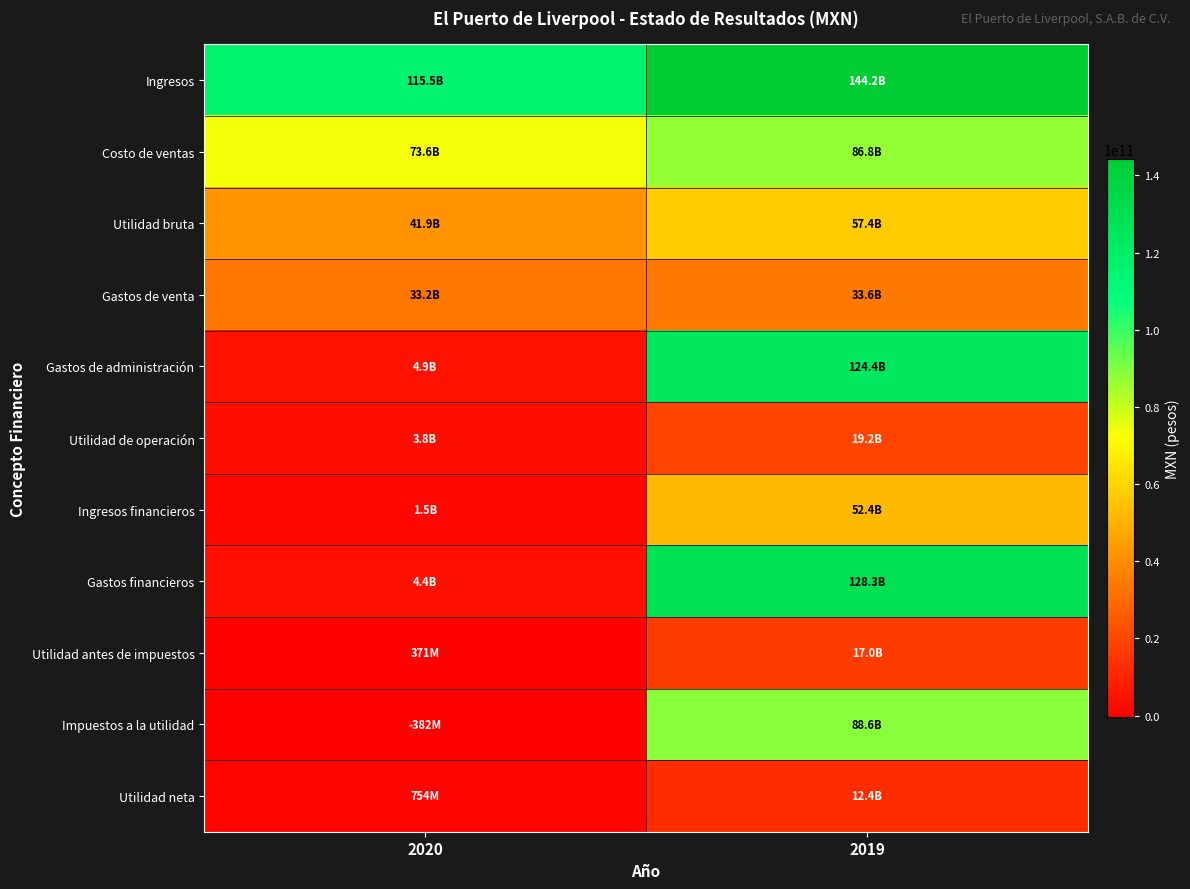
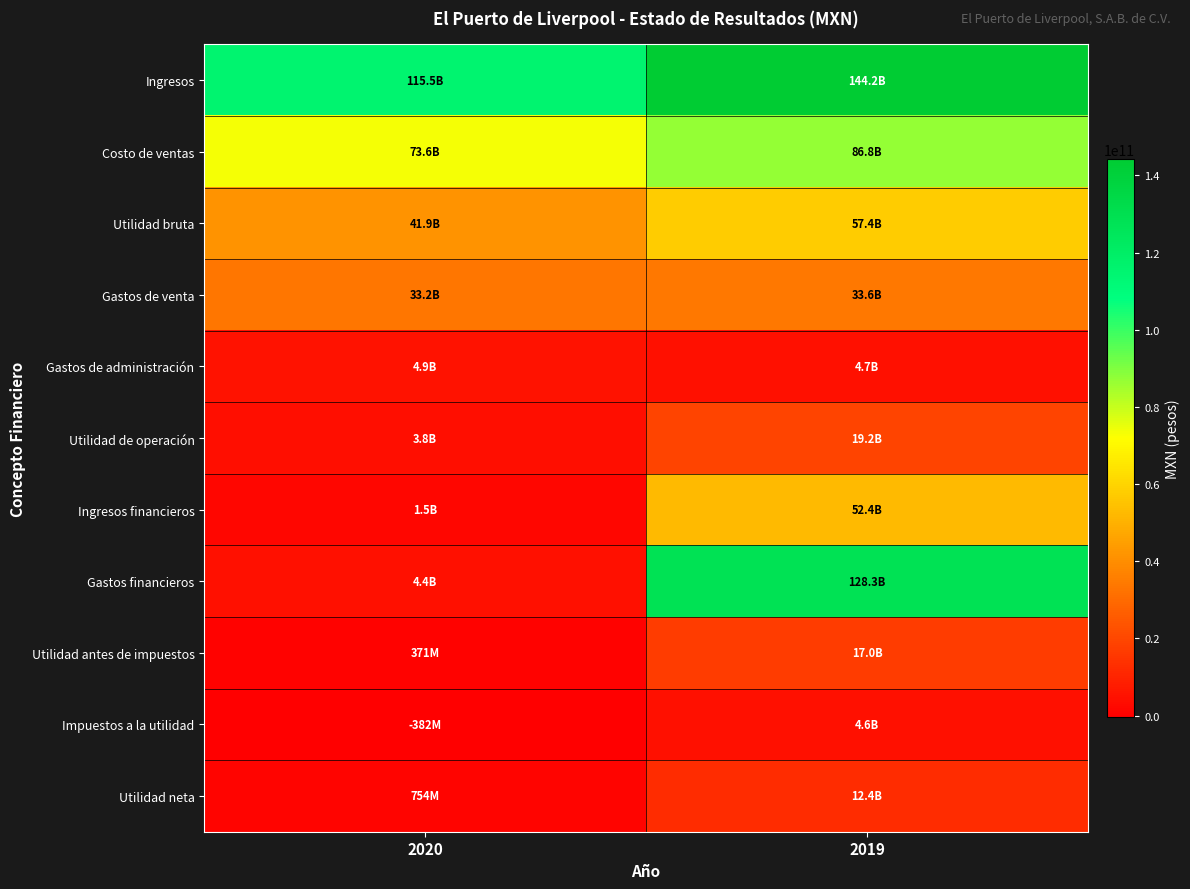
  {
    "Ingresos": {
      "2020": "115.5B",
      "2019": "144.2B"
    },
    "Costo de ventas": {
      "2020": "73.6B",
      "2019": "86.8B"
    },
    "Utilidad bruta": {
      "2020": "41.9B",
      "2019": "57.4B"
    },
    "Gastos de venta": {
      "2020": "33.2B",
      "2019": "33.6B"
    },
    "Gastos de administración": {
      "2020": "4.9B",
-     "2019": "124.4B"
+     "2019": "4.7B"
    },
    "Utilidad de operación": {
      "2020": "3.8B",
      "2019": "19.2B"
    },
    "Ingresos financieros": {
      "2020": "1.5B",
      "2019": "52.4B"
    },
    "Gastos financieros": {
      "2020": "4.4B",
      "2019": "128.3B"
    },
    "Utilidad antes de impuestos": {
      "2020": "371M",
      "2019": "17.0B"
    },
    "Impuestos a la utilidad": {
      "2020": "-382M",
-     "2019": "88.6B"
+     "2019": "4.6B"
    },
    "Utilidad neta": {
      "2020": "754M",
      "2019": "12.4B"
    }
  }
